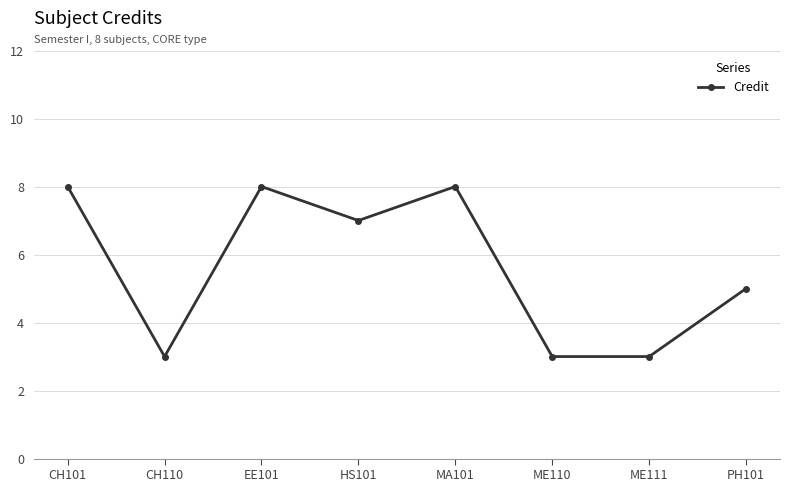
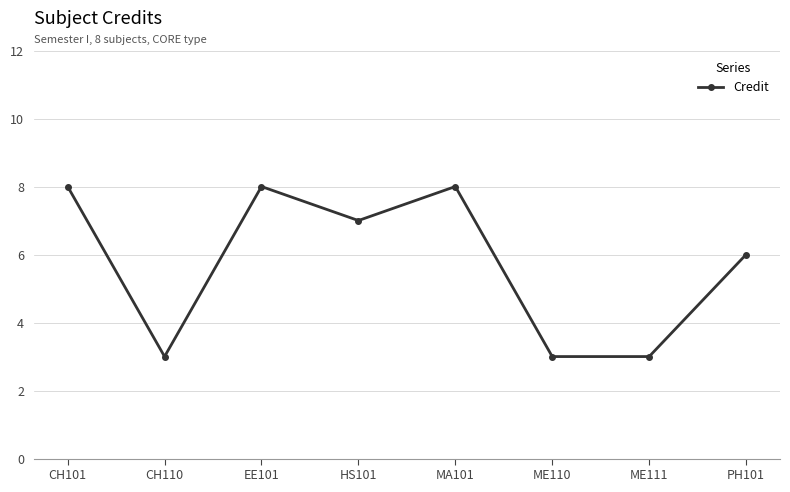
  {
    "CH101": 8,
    "CH110": 3,
    "EE101": 8,
    "HS101": 7,
    "MA101": 8,
    "ME110": 3,
    "ME111": 3,
-   "PH101": 5
+   "PH101": 6
  }
